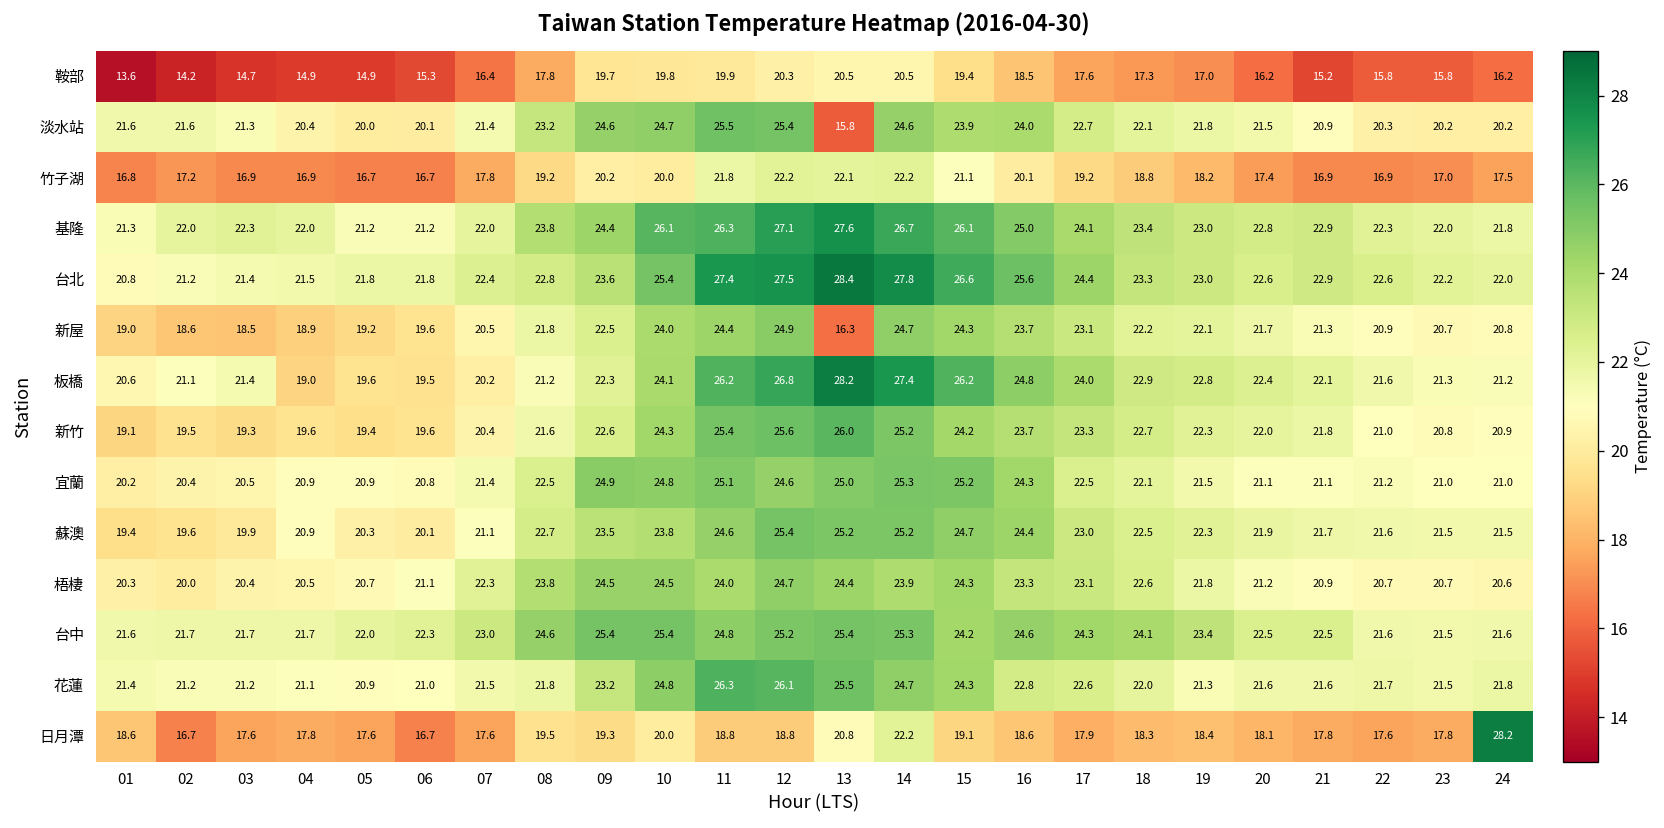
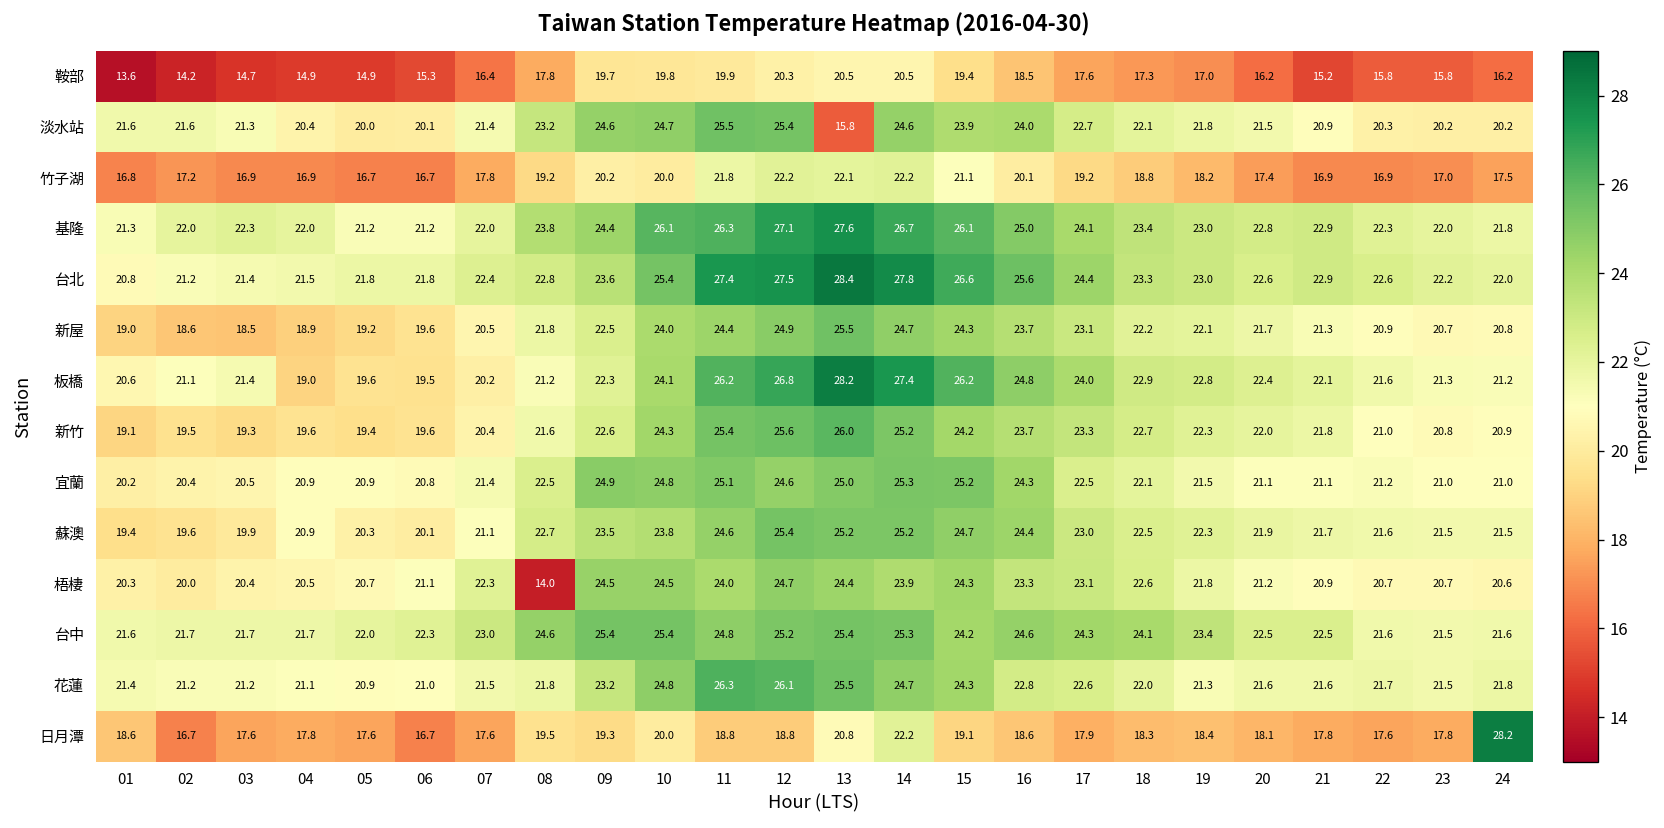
  {
    "新屋": {
      "01": 19.0,
      "02": 18.6,
      "03": 18.5,
      "04": 18.9,
      "05": 19.2,
      "06": 19.6,
      "07": 20.5,
      "08": 21.8,
      "09": 22.5,
      "10": 24.0,
      "11": 24.4,
      "12": 24.9,
-     "13": 16.3,
+     "13": 25.5,
      "14": 24.7,
      "15": 24.3,
      "16": 23.7,
      "17": 23.1,
      "18": 22.2,
      "19": 22.1,
      "20": 21.7,
      "21": 21.3,
      "22": 20.9,
      "23": 20.7,
      "24": 20.8
    },
    "梧棲": {
      "01": 20.3,
      "02": 20.0,
      "03": 20.4,
      "04": 20.5,
      "05": 20.7,
      "06": 21.1,
      "07": 22.3,
-     "08": 23.8,
+     "08": 14.0,
      "09": 24.5,
      "10": 24.5,
      "11": 24.0,
      "12": 24.7,
      "13": 24.4,
      "14": 23.9,
      "15": 24.3,
      "16": 23.3,
      "17": 23.1,
      "18": 22.6,
      "19": 21.8,
      "20": 21.2,
      "21": 20.9,
      "22": 20.7,
      "23": 20.7,
      "24": 20.6
    }
  }
